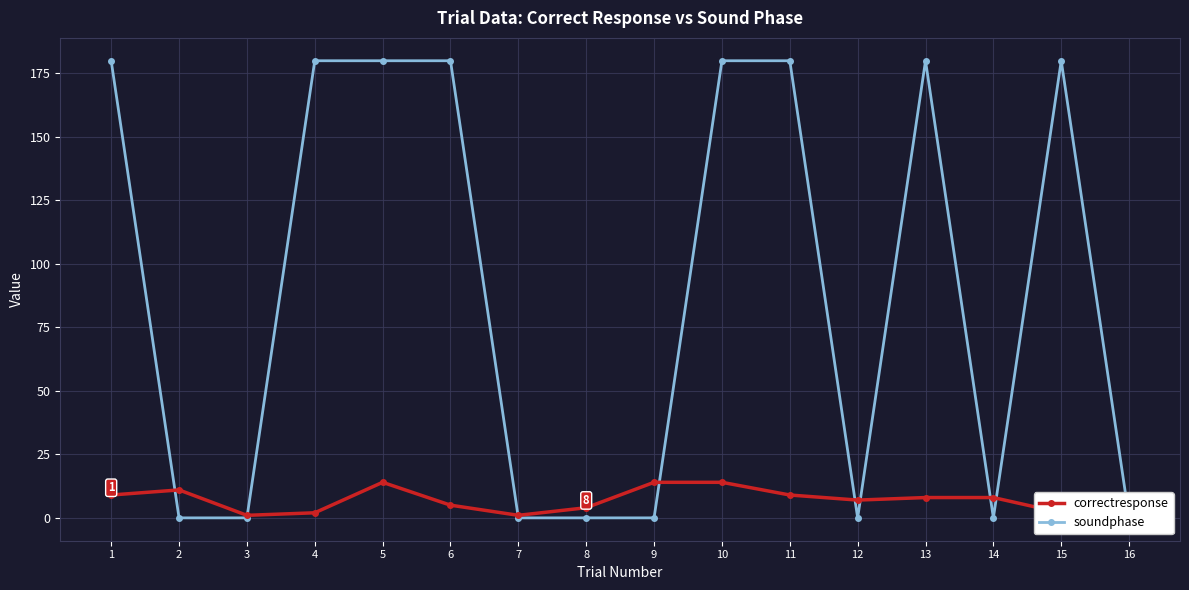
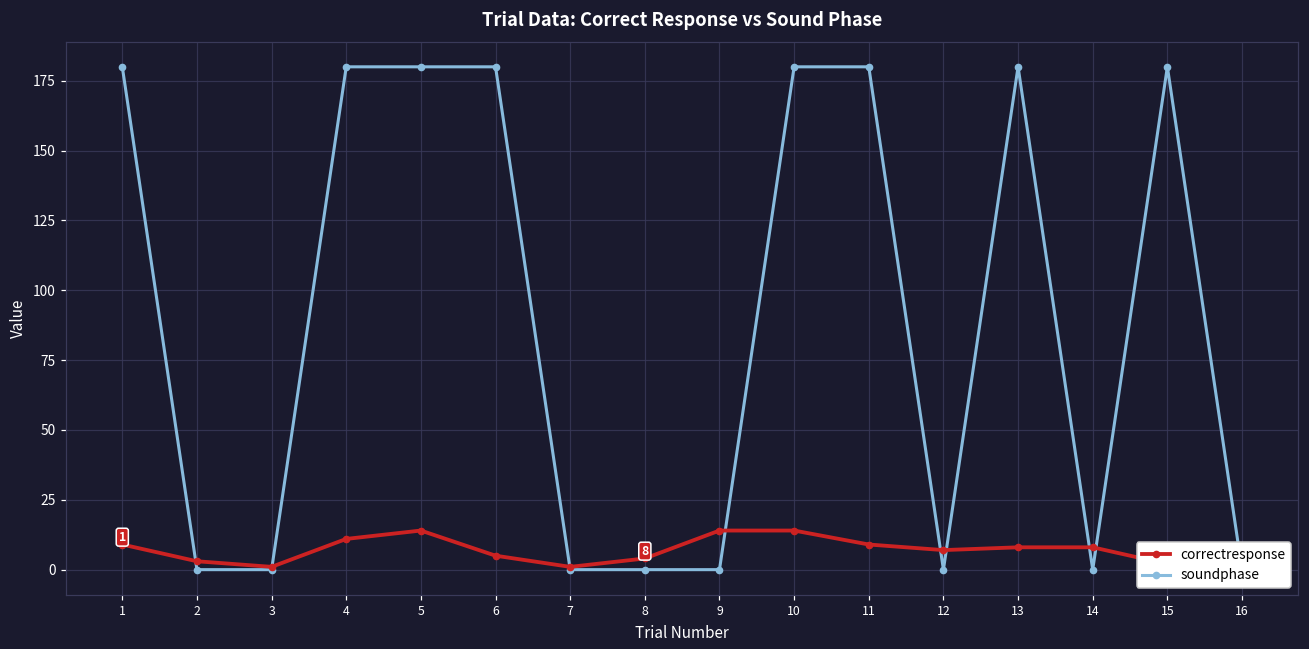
  {
    "correctresponse": {
-     "2": 11,
+     "2": 3,
      "3": 1,
-     "4": 2,
+     "4": 11,
      "5": 14,
      "6": 5,
      "7": 1,
      "9": 14,
      "10": 14,
      "11": 9,
      "12": 7,
      "13": 8,
      "14": 8
    },
    "soundphase": {
      "1": 180,
      "2": 0,
      "3": 0,
      "4": 180,
      "5": 180,
      "6": 180,
      "7": 0,
      "8": 0,
      "9": 0,
      "10": 180,
      "11": 180,
      "12": 0,
      "13": 180,
      "14": 0,
      "15": 180
    }
  }
